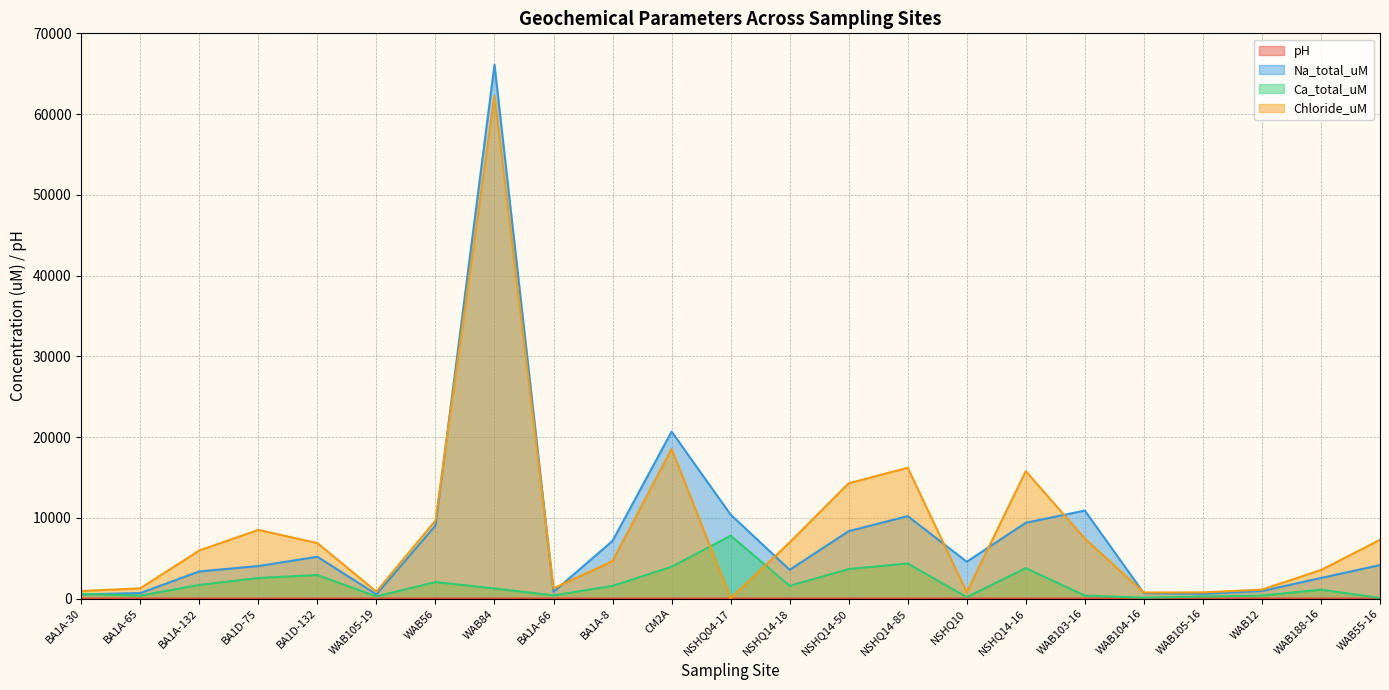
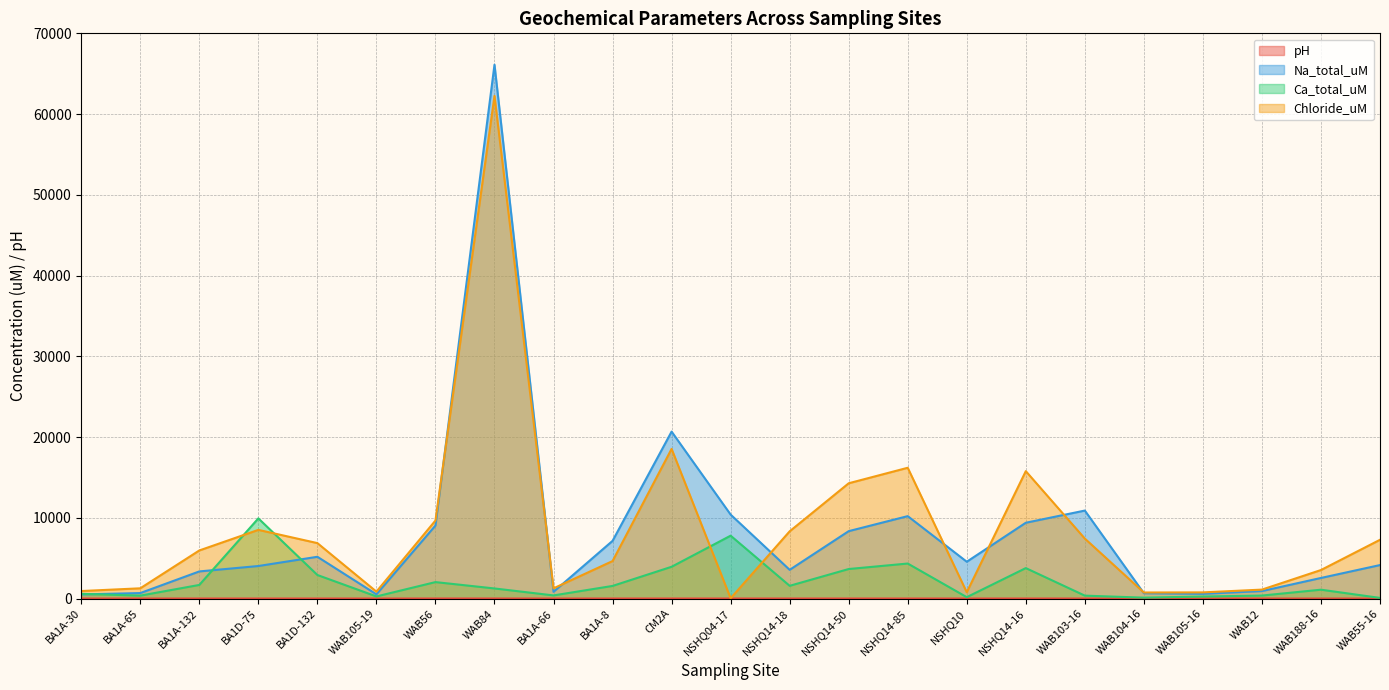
  {
    "pH": {
      "BA1A-30": 0,
      "BA1A-65": 0,
      "BA1A-132": 0,
      "BA1D-75": 0,
      "BA1D-132": 0,
      "WAB56": 0,
      "WAB84": 0,
      "BA1A-66": 0,
      "BA1A-8": 0,
      "CM2A": 0,
      "NSHQ14-18": 0,
      "NSHQ14-50": 0,
      "NSHQ14-85": 0,
      "NSHQ14-16": 0,
      "WAB103-16": 0,
      "WAB12": 0,
      "WAB188-16": 0
    },
    "Na_total_uM": {
      "BA1A-132": 3000,
      "BA1D-75": 4000,
      "BA1D-132": 5000,
      "WAB56": 9000,
      "WAB84": 66000,
      "BA1A-66": 1000,
      "BA1A-8": 7000,
      "CM2A": 21000,
      "NSHQ04-17": 10000,
      "NSHQ14-18": 4000,
      "NSHQ14-50": 8000,
      "NSHQ14-85": 10000,
      "NSHQ10": 5000,
      "NSHQ14-16": 9000,
      "WAB103-16": 11000,
      "WAB188-16": 3000,
      "WAB55-16": 4000
    },
    "Ca_total_uM": {
      "BA1A-132": 2000,
-     "BA1D-75": 3000,
+     "BA1D-75": 10000,
      "BA1D-132": 3000,
      "WAB56": 2000,
      "WAB84": 1000,
      "BA1A-66": 0,
      "BA1A-8": 2000,
      "CM2A": 4000,
      "NSHQ04-17": 8000,
      "NSHQ14-18": 2000,
      "NSHQ14-50": 4000,
      "NSHQ14-85": 4000,
      "NSHQ14-16": 4000,
      "WAB103-16": 0,
      "WAB12": 0,
      "WAB188-16": 1000
    },
    "Chloride_uM": {
      "BA1A-30": 1000,
      "BA1A-65": 1000,
      "BA1A-132": 6000,
      "BA1D-75": 9000,
      "BA1D-132": 7000,
      "WAB105-19": 1000,
      "WAB56": 10000,
      "WAB84": 62000,
      "BA1A-66": 1000,
      "BA1A-8": 5000,
      "CM2A": 19000,
-     "NSHQ14-18": 7000,
+     "NSHQ14-18": 8000,
      "NSHQ14-50": 14000,
      "NSHQ14-85": 16000,
      "NSHQ10": 1000,
      "NSHQ14-16": 16000,
      "WAB103-16": 7000,
      "WAB188-16": 4000,
      "WAB55-16": 7000
    }
  }
